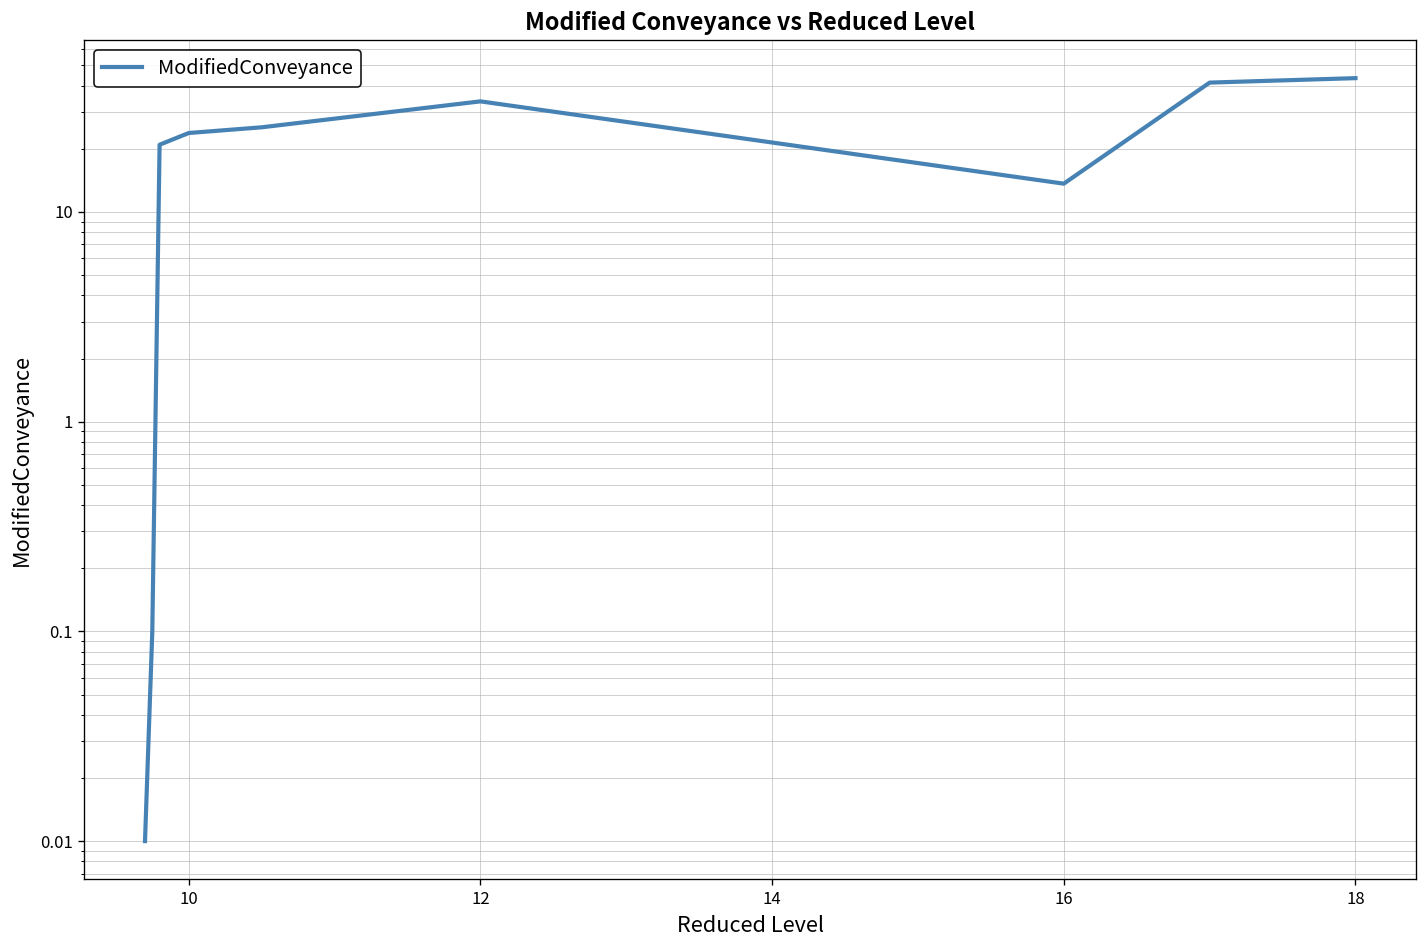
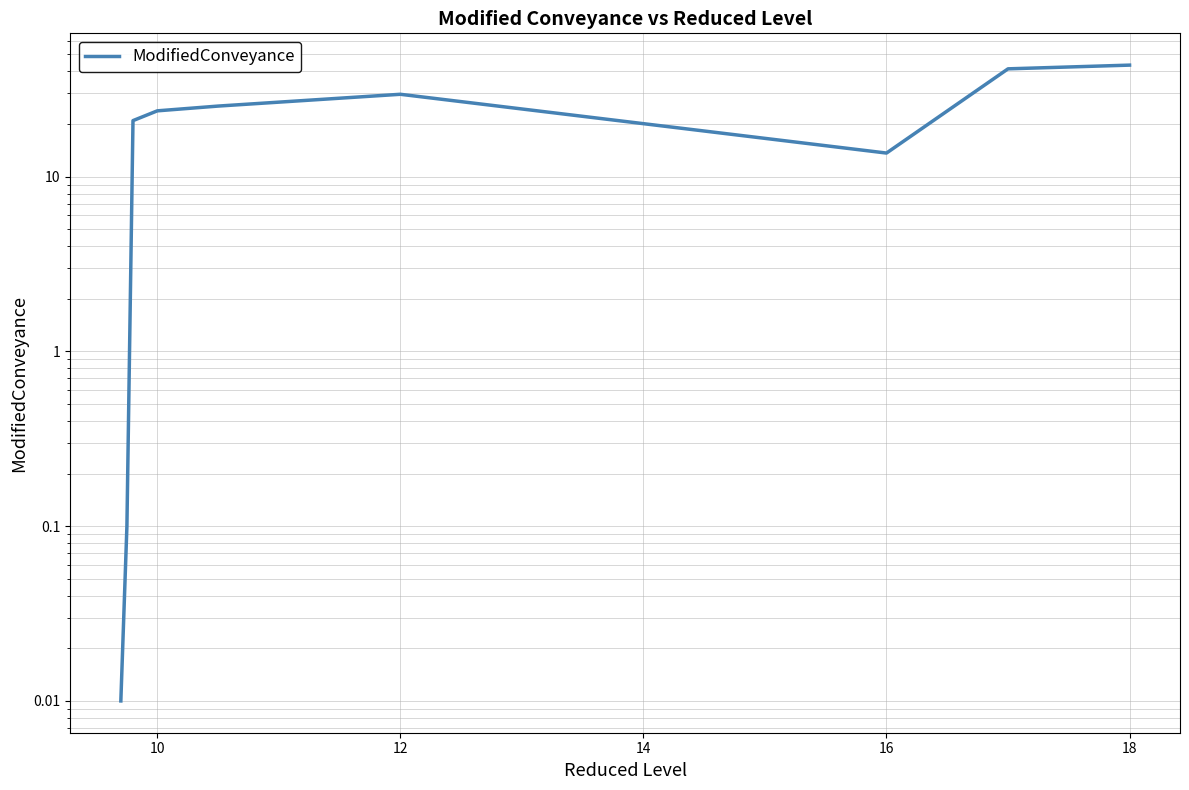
  {
    "10": 24,
-   "12": 34,
+   "12": 30,
    "16": 14,
    "18": 43
  }
